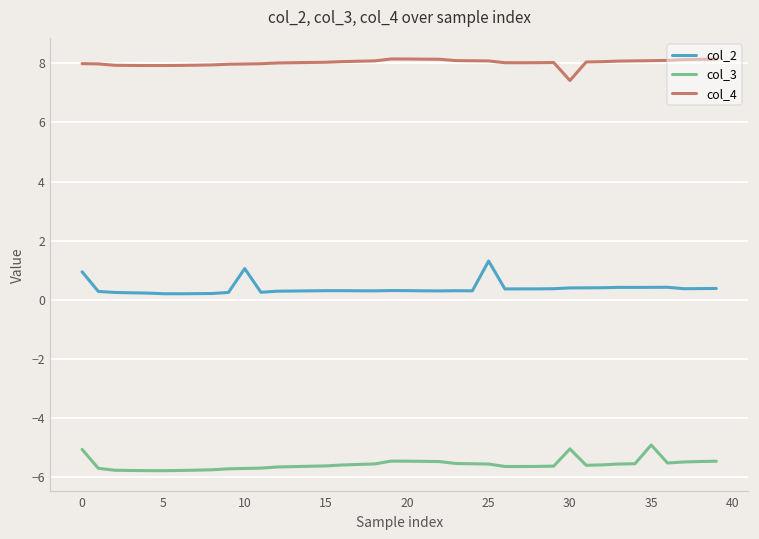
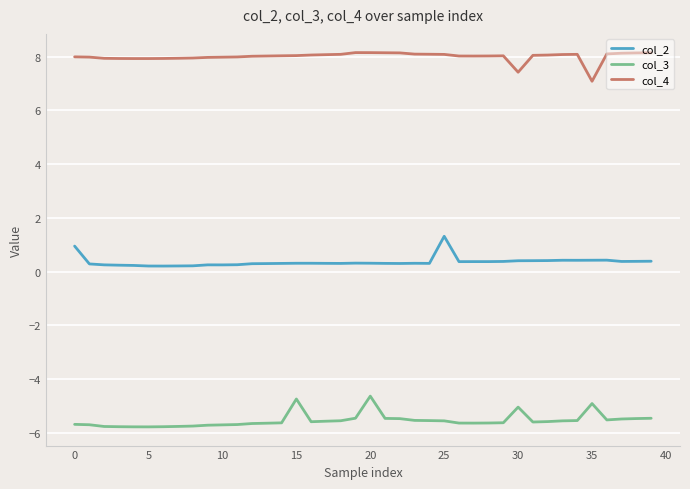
  {
    "col_2": {
      "0": 0.9,
      "5": 0.2,
-     "10": 1.1,
+     "10": 0.3,
      "15": 0.3,
      "20": 0.3,
      "25": 1.3,
      "30": 0.4,
      "35": 0.4
    },
    "col_3": {
-     "0": -5.1,
+     "0": -5.7,
      "5": -5.8,
      "10": -5.7,
-     "15": -5.6,
-     "20": -5.5,
+     "15": -4.7,
+     "20": -4.6,
      "25": -5.6,
      "30": -5.0,
      "35": -4.9
    },
    "col_4": {
      "0": 8.0,
      "5": 7.9,
      "10": 8.0,
      "15": 8.0,
      "20": 8.1,
      "25": 8.1,
      "30": 7.4,
-     "35": 8.1
+     "35": 7.1
    }
  }
